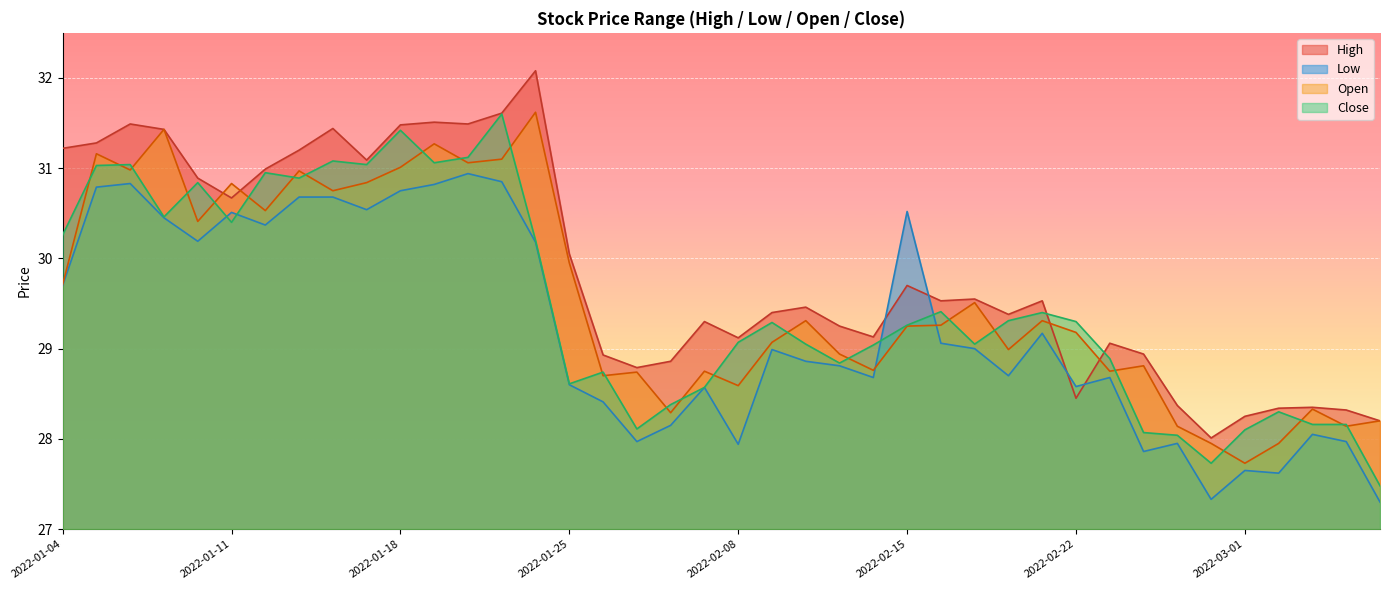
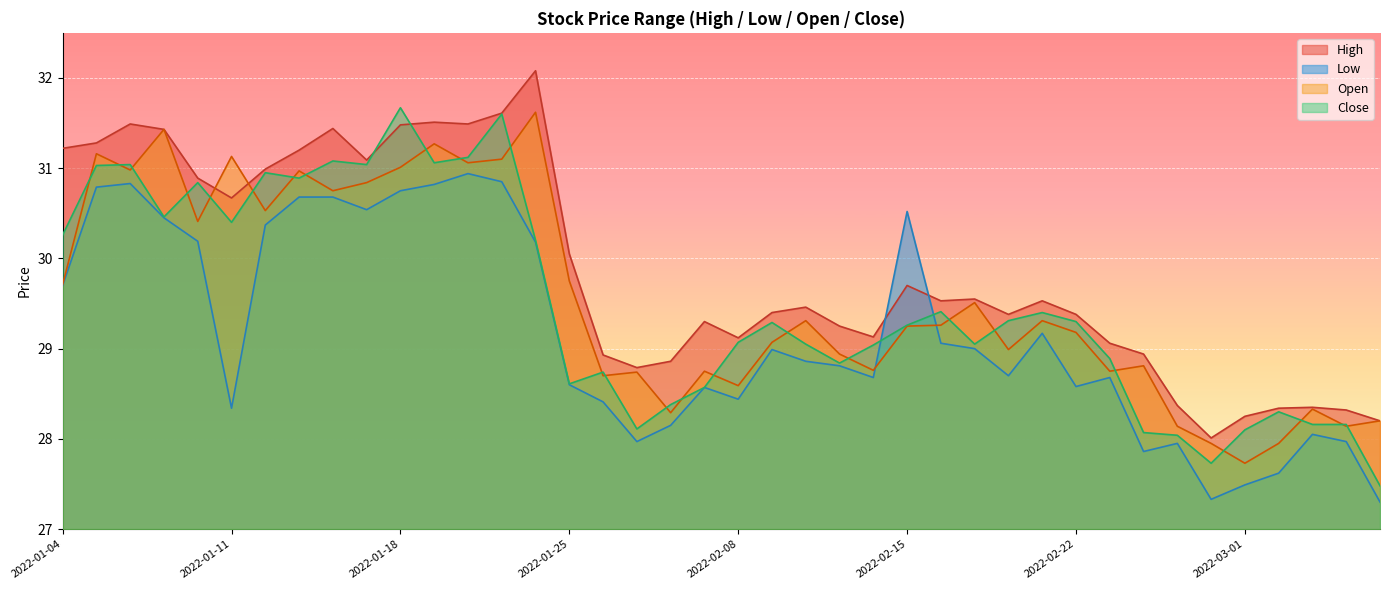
  {
    "High": {
      "2022-01-04": 31.2,
      "2022-01-11": 30.7,
      "2022-01-18": 31.5,
      "2022-01-25": 30.1,
      "2022-02-08": 29.1,
      "2022-02-15": 29.7,
-     "2022-02-22": 28.5,
+     "2022-02-22": 29.4,
      "2022-03-01": 28.3
    },
    "Low": {
-     "2022-01-11": 30.5,
+     "2022-01-11": 28.3,
      "2022-01-18": 30.8,
-     "2022-02-08": 27.9,
+     "2022-02-08": 28.4,
      "2022-02-15": 30.5,
      "2022-02-22": 28.6,
-     "2022-03-01": 27.7
+     "2022-03-01": 27.5
    },
    "Open": {
-     "2022-01-11": 30.8,
+     "2022-01-11": 31.1,
      "2022-01-18": 31.0,
-     "2022-01-25": 30.0,
+     "2022-01-25": 29.8,
      "2022-02-08": 28.6,
      "2022-02-22": 29.2,
      "2022-03-01": 27.7
    },
    "Close": {
      "2022-01-04": 30.3,
      "2022-01-11": 30.4,
-     "2022-01-18": 31.4,
+     "2022-01-18": 31.7,
      "2022-02-08": 29.1,
      "2022-02-22": 29.3,
      "2022-03-01": 28.1
    }
  }
